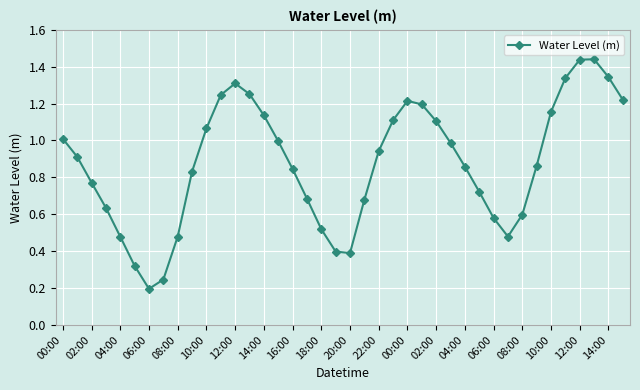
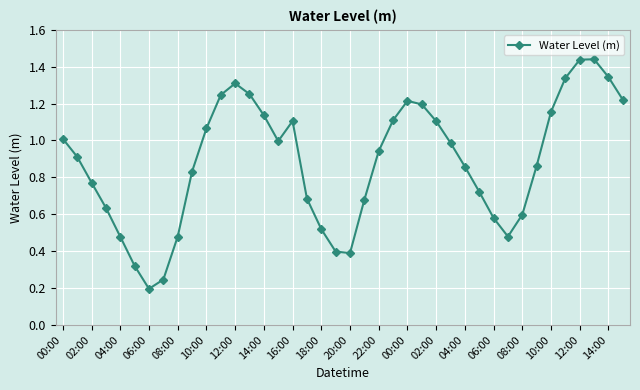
  {
-   "16:00": 0.85,
+   "16:00": 1.11,
    "18:00": 0.52,
    "20:00": 0.39,
    "22:00": 0.94
  }
